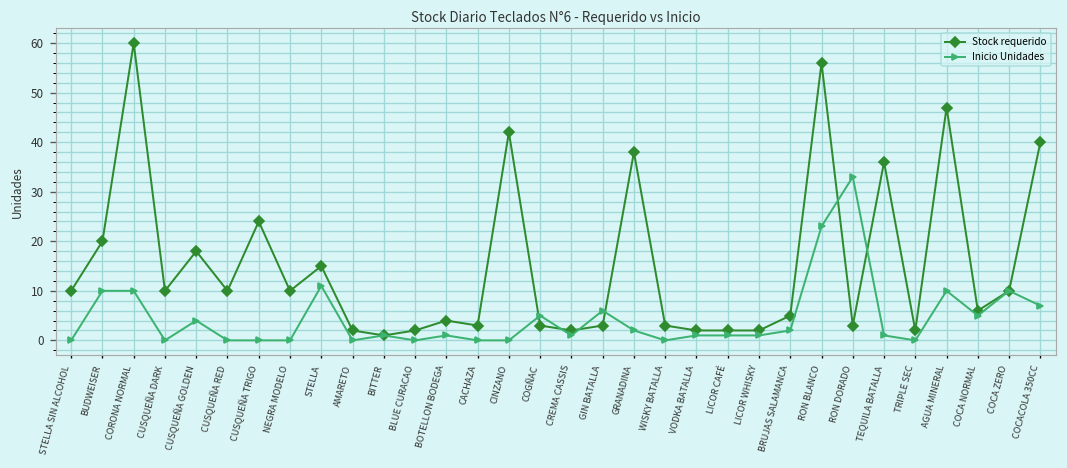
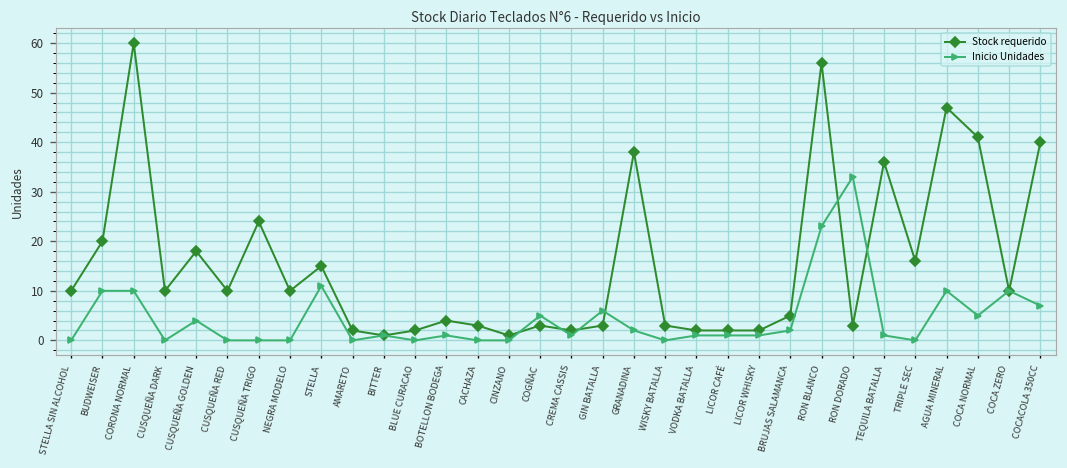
  {
    "Stock requerido": {
      "STELLA SIN ALCOHOL": 10,
      "BUDWEISER": 20,
      "CORONA NORMAL": 60,
      "CUSQUEÑA DARK": 10,
      "CUSQUEÑA GOLDEN": 18,
      "CUSQUEÑA RED": 10,
      "CUSQUEÑA TRIGO": 24,
      "NEGRA MODELO": 10,
      "STELLA": 15,
      "AMARETO": 2,
      "BLUE CURACAO": 2,
      "BOTELLON BODEGA": 4,
      "CACHAZA": 3,
-     "CINZANO": 42,
+     "CINZANO": 1,
      "COGÑAC": 3,
      "CREMA CASSIS": 2,
      "GIN BATALLA": 3,
      "GRANADINA": 38,
      "WISKY BATALLA": 3,
      "VODKA BATALLA": 2,
      "LICOR CAFÉ": 2,
      "LICOR WHISKY": 2,
      "BRUJAS SALAMANCA": 5,
      "RON BLANCO": 56,
      "RON DORADO": 3,
      "TEQUILA BATALLA": 36,
-     "TRIPLE SEC": 2,
+     "TRIPLE SEC": 16,
      "AGUA MINERAL": 47,
-     "COCA NORMAL": 6,
+     "COCA NORMAL": 41,
      "COCACOLA 350CC": 40
    },
    "Inicio Unidades": {
      "STELLA SIN ALCOHOL": 0,
      "BUDWEISER": 10,
      "CORONA NORMAL": 10,
      "CUSQUEÑA DARK": 0,
      "CUSQUEÑA GOLDEN": 4,
      "CUSQUEÑA RED": 0,
      "CUSQUEÑA TRIGO": 0,
      "NEGRA MODELO": 0,
      "STELLA": 11,
      "AMARETO": 0,
      "BLUE CURACAO": 0,
      "BOTELLON BODEGA": 1,
      "CACHAZA": 0,
      "CINZANO": 0,
      "COGÑAC": 5,
      "CREMA CASSIS": 1,
      "GIN BATALLA": 6,
      "GRANADINA": 2,
      "WISKY BATALLA": 0,
      "VODKA BATALLA": 1,
      "LICOR CAFÉ": 1,
      "LICOR WHISKY": 1,
      "BRUJAS SALAMANCA": 2,
      "RON BLANCO": 23,
      "RON DORADO": 33,
      "TEQUILA BATALLA": 1,
      "TRIPLE SEC": 0,
      "AGUA MINERAL": 10,
      "COCA NORMAL": 5,
      "COCACOLA 350CC": 7
    }
  }
